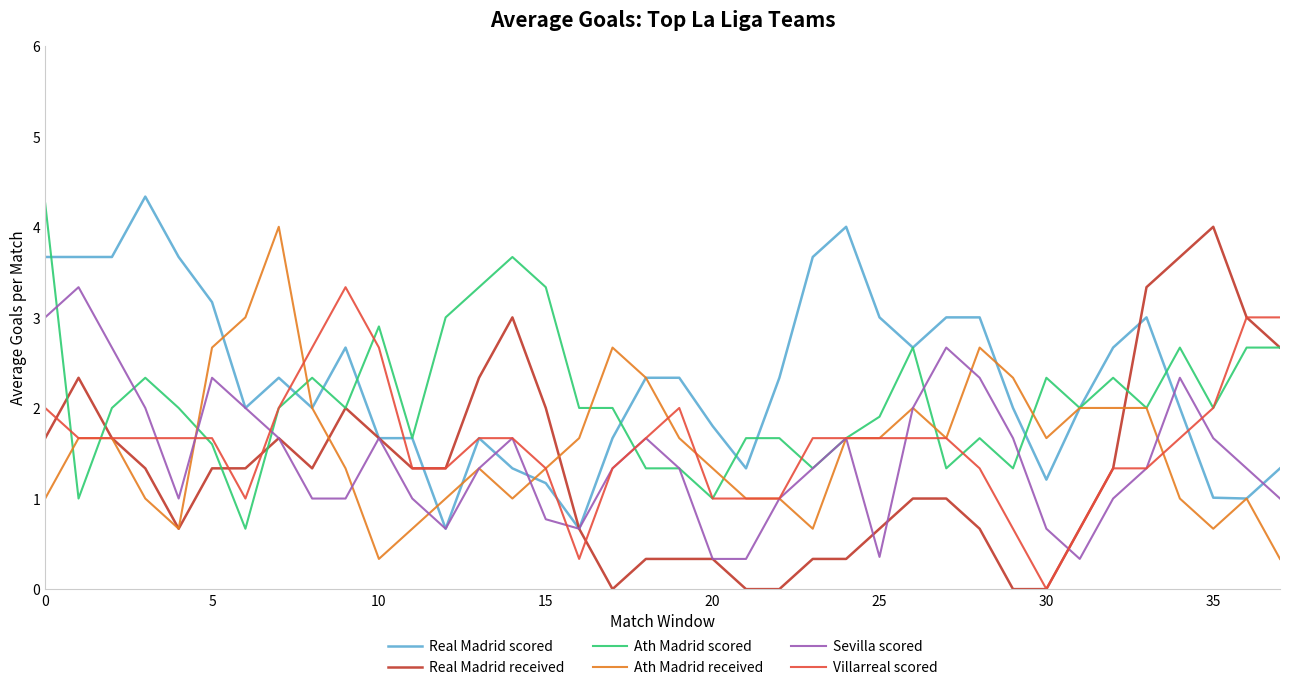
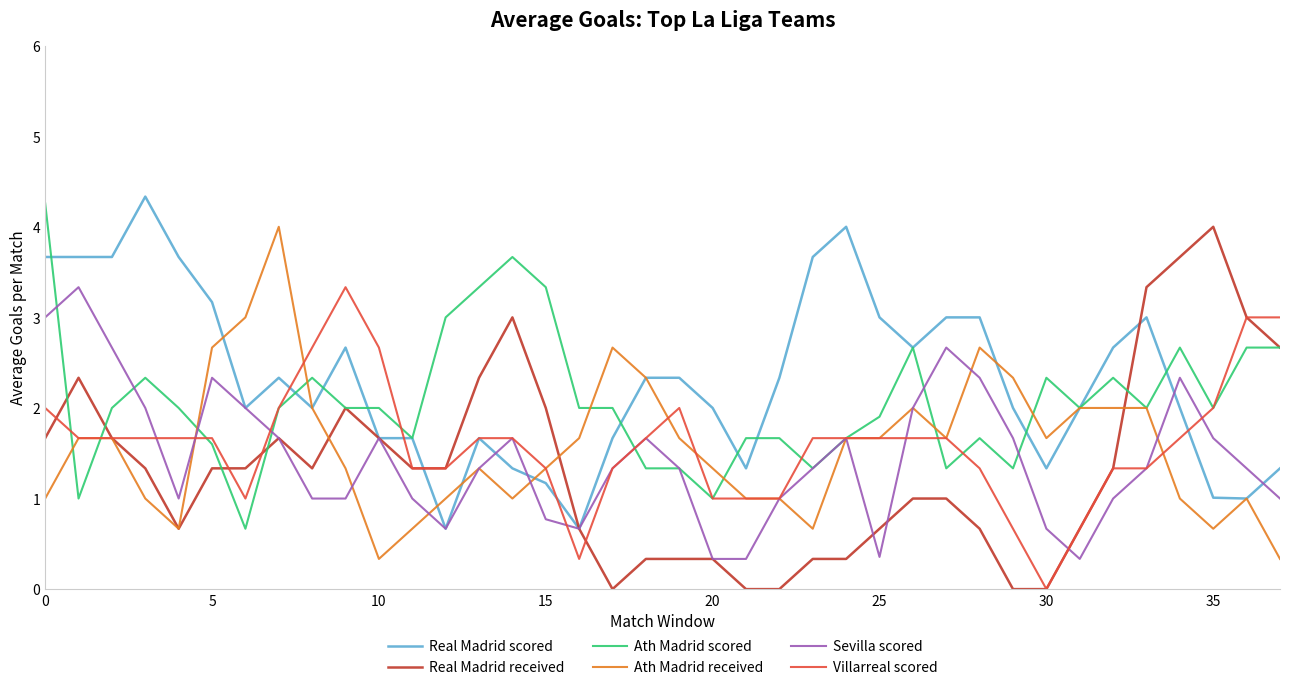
  {
    "Real Madrid scored": {
      "0": 3.7,
      "5": 3.2,
      "15": 1.2,
-     "20": 1.8,
+     "20": 2.0,
      "25": 3.0,
-     "30": 1.2,
+     "30": 1.3,
      "35": 1.0
    },
    "Ath Madrid scored": {
      "0": 4.3,
      "5": 1.6,
-     "10": 2.9,
+     "10": 2.0,
      "15": 3.3,
      "25": 1.9,
      "30": 2.3
    },
    "Sevilla scored": {
      "0": 3.0,
      "5": 2.3,
      "15": 0.8,
      "25": 0.4,
      "30": 0.7,
      "35": 1.7
    }
  }
